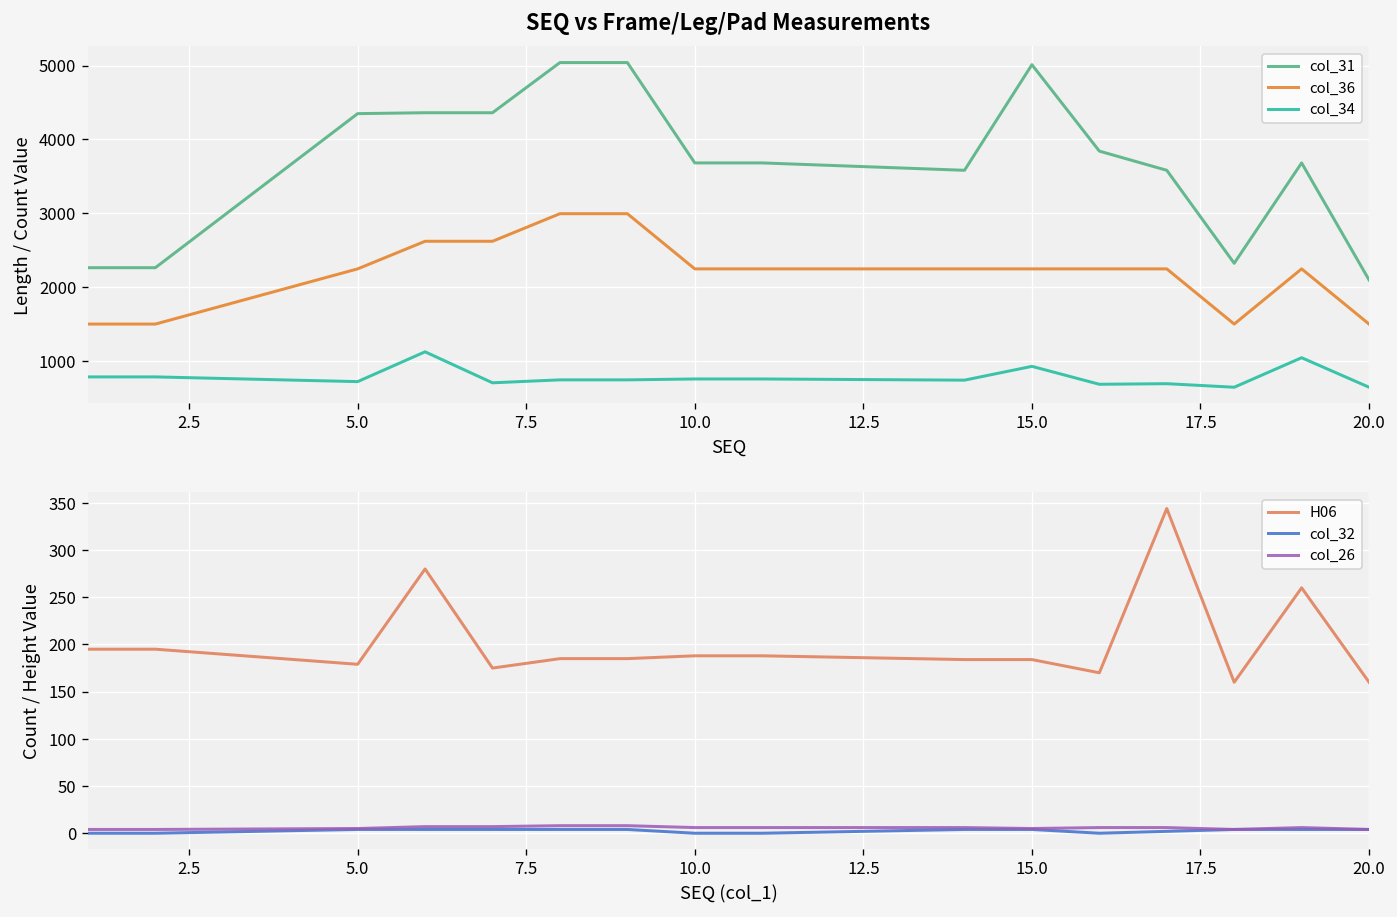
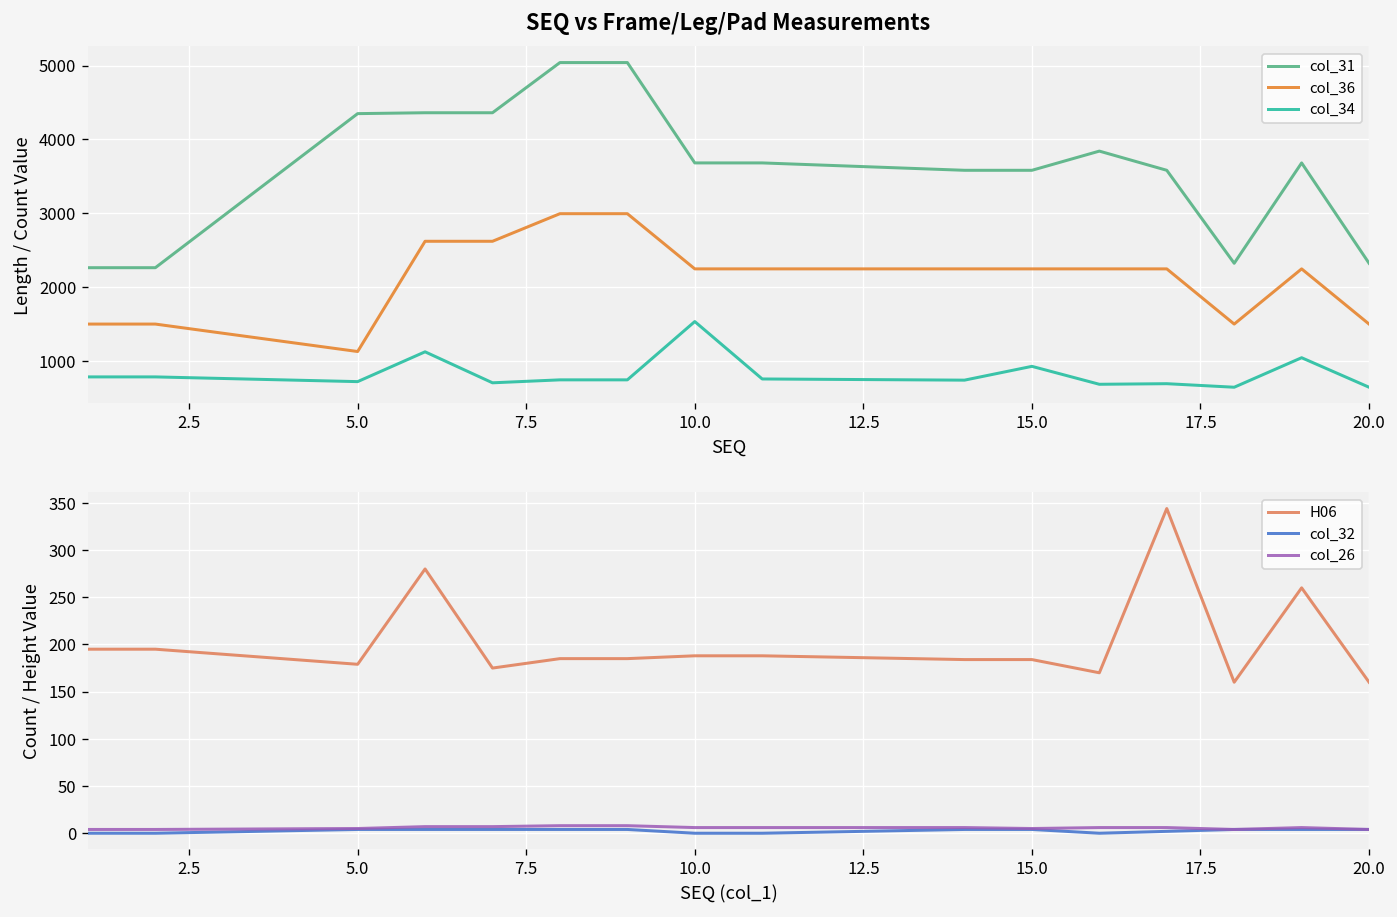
  {
    "SEQ vs Frame/Leg/Pad Measurements": {
      "col_31": {
        "5.0": 4300,
        "10.0": 3700,
-       "15.0": 5000,
-       "20.0": 2100
+       "15.0": 3600,
+       "20.0": 2300
      },
      "col_36": {
-       "5.0": 2200,
+       "5.0": 1100,
        "10.0": 2200,
        "15.0": 2200,
        "20.0": 1500
      },
      "col_34": {
        "5.0": 700,
-       "10.0": 800,
+       "10.0": 1500,
        "15.0": 900,
        "20.0": 600
      }
    }
  }
